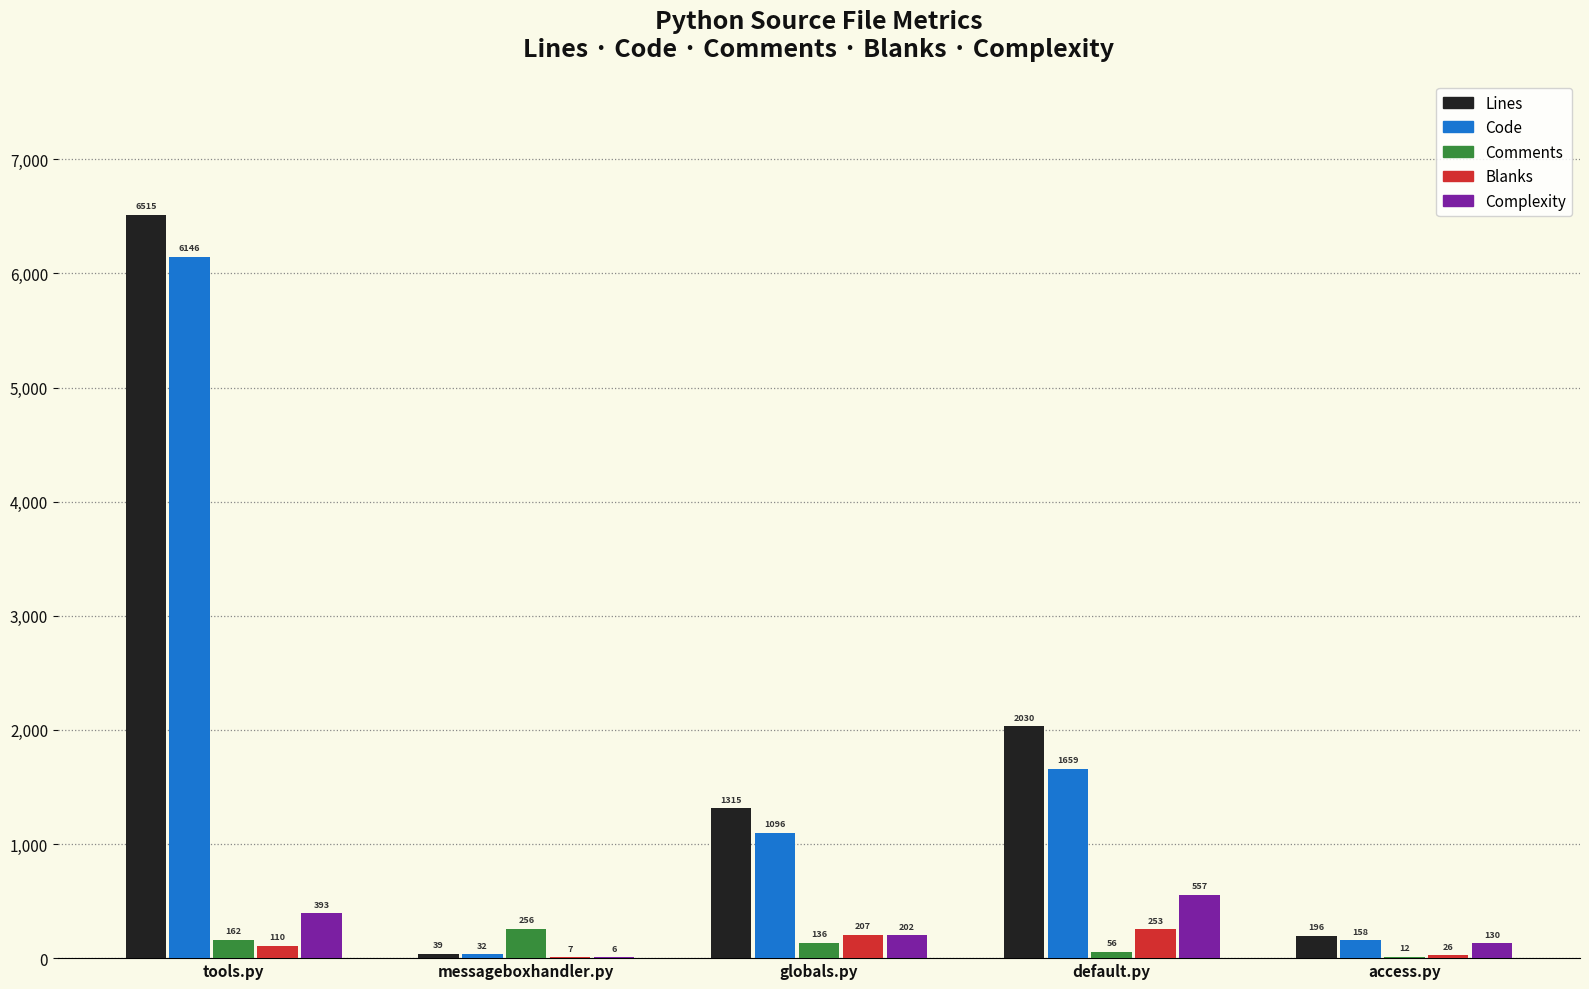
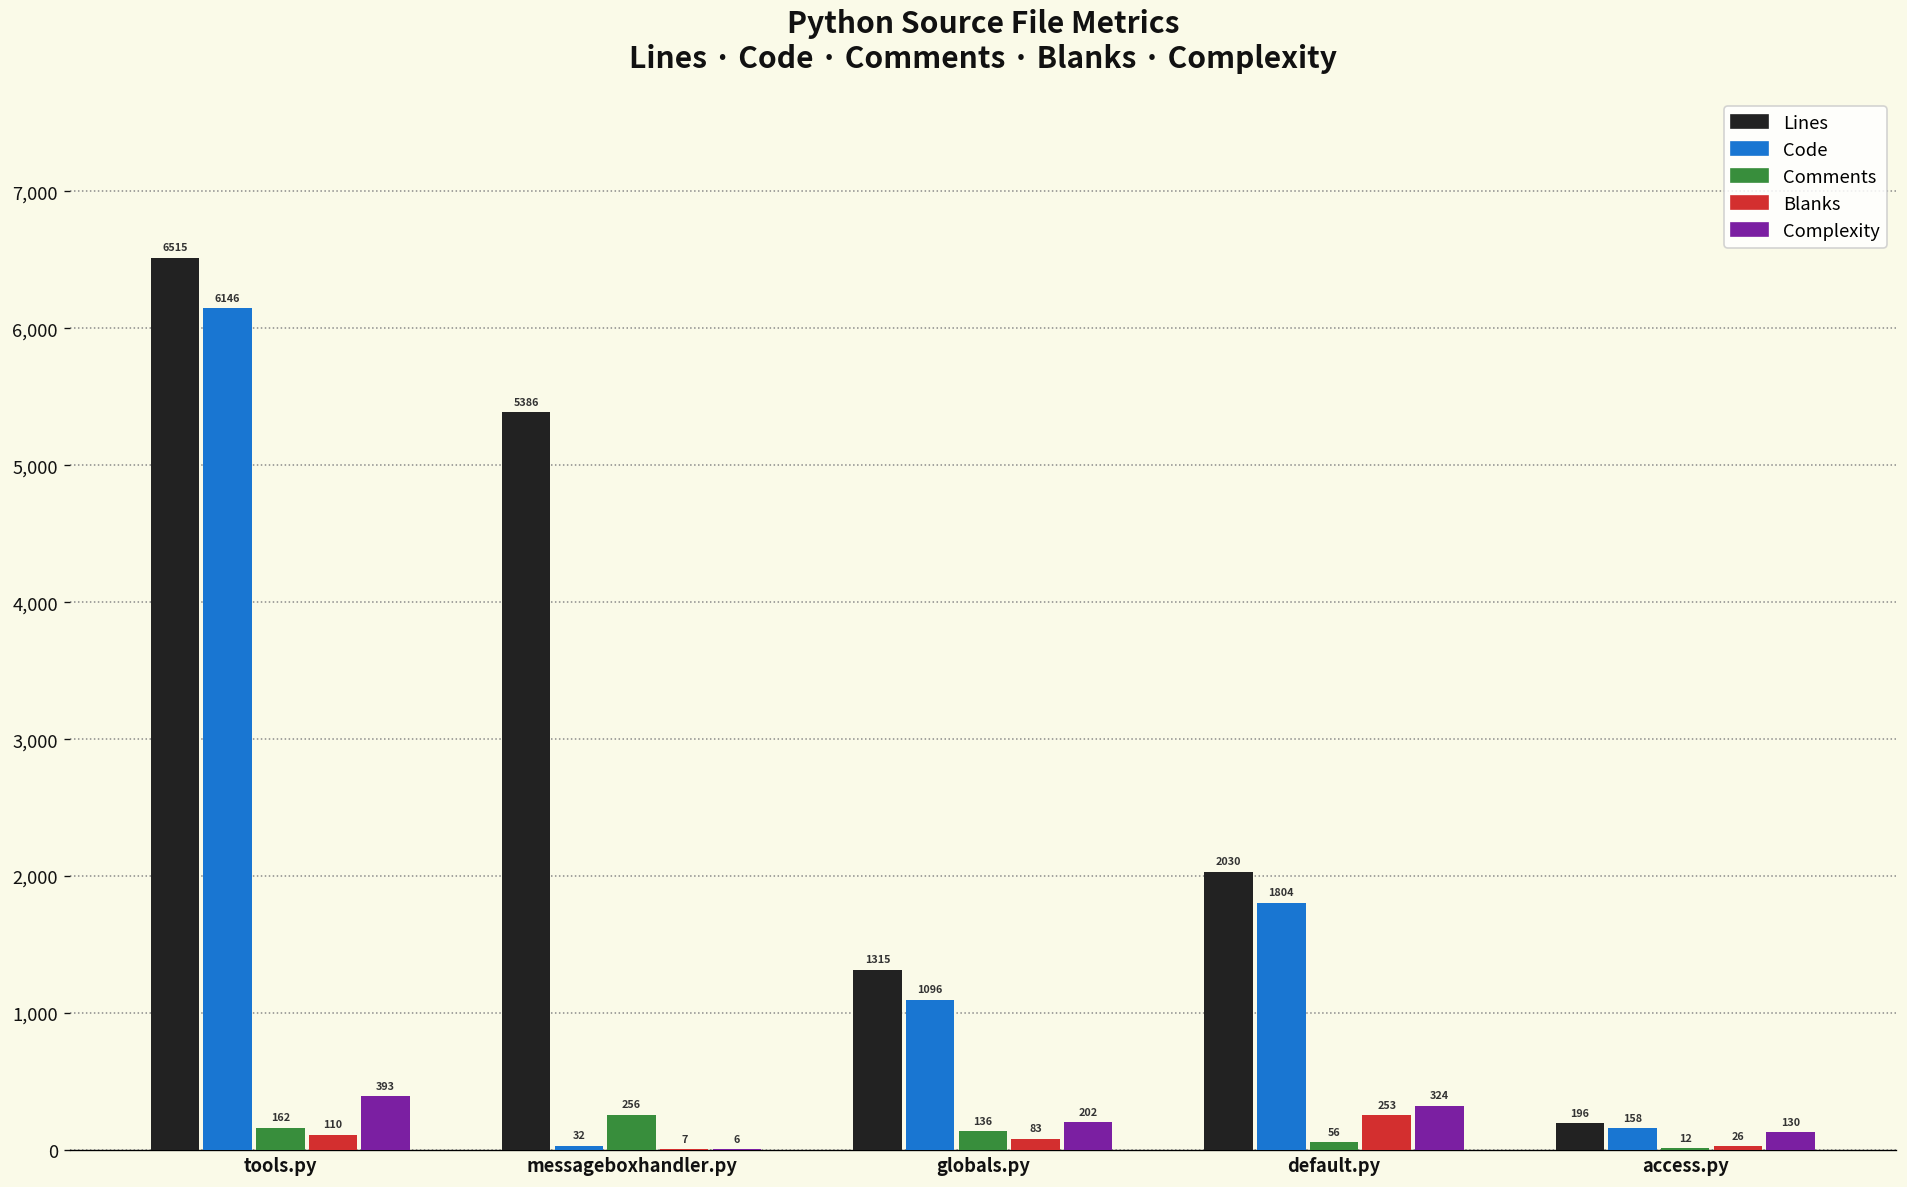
  {
    "Lines": {
      "tools.py": 6515,
-     "messageboxhandler.py": 39,
+     "messageboxhandler.py": 5386,
      "globals.py": 1315,
      "default.py": 2030,
      "access.py": 196
    },
    "Code": {
      "tools.py": 6146,
      "messageboxhandler.py": 32,
      "globals.py": 1096,
-     "default.py": 1659,
+     "default.py": 1804,
      "access.py": 158
    },
    "Comments": {
      "tools.py": 162,
      "messageboxhandler.py": 256,
      "globals.py": 136,
      "default.py": 56,
      "access.py": 12
    },
    "Blanks": {
      "tools.py": 110,
      "messageboxhandler.py": 7,
-     "globals.py": 207,
+     "globals.py": 83,
      "default.py": 253,
      "access.py": 26
    },
    "Complexity": {
      "tools.py": 393,
      "messageboxhandler.py": 6,
      "globals.py": 202,
-     "default.py": 557,
+     "default.py": 324,
      "access.py": 130
    }
  }
